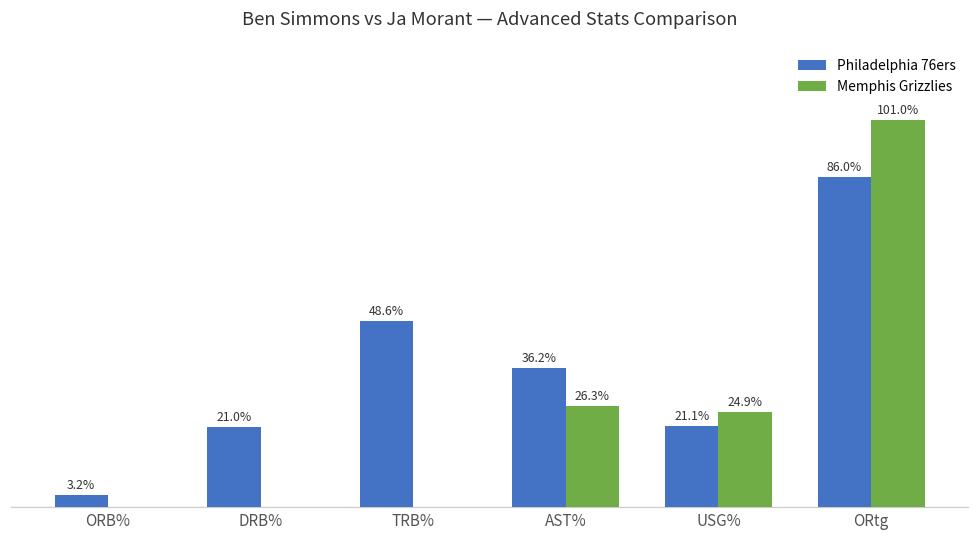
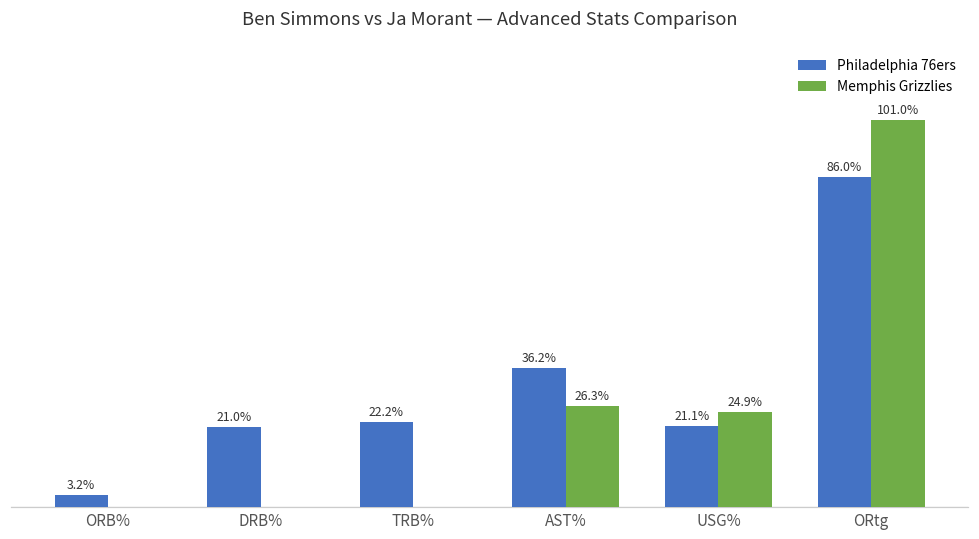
  {
    "Philadelphia 76ers": {
      "ORB%": "3.2%",
      "DRB%": "21.0%",
-     "TRB%": "48.6%",
+     "TRB%": "22.2%",
      "AST%": "36.2%",
      "USG%": "21.1%",
      "ORtg": "86.0%"
    },
    "Memphis Grizzlies": {
      "AST%": "26.3%",
      "USG%": "24.9%",
      "ORtg": "101.0%"
    }
  }
